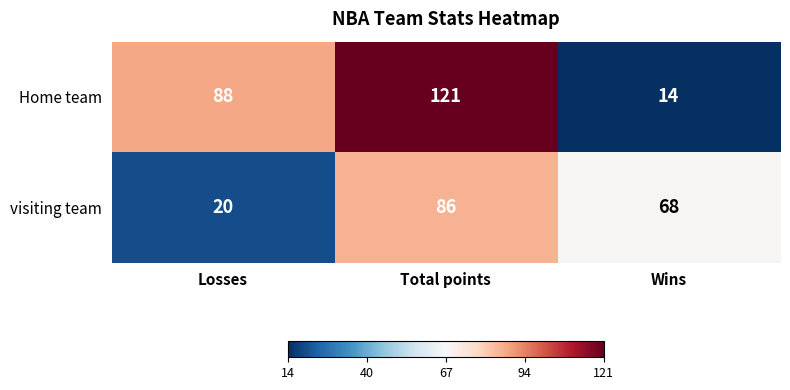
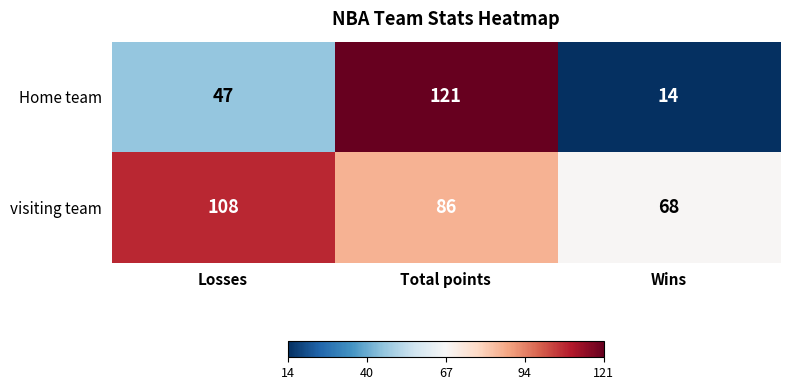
  {
    "Home team": {
-     "Losses": 88,
+     "Losses": 47,
      "Total points": 121,
      "Wins": 14
    },
    "visiting team": {
-     "Losses": 20,
+     "Losses": 108,
      "Total points": 86,
      "Wins": 68
    }
  }
